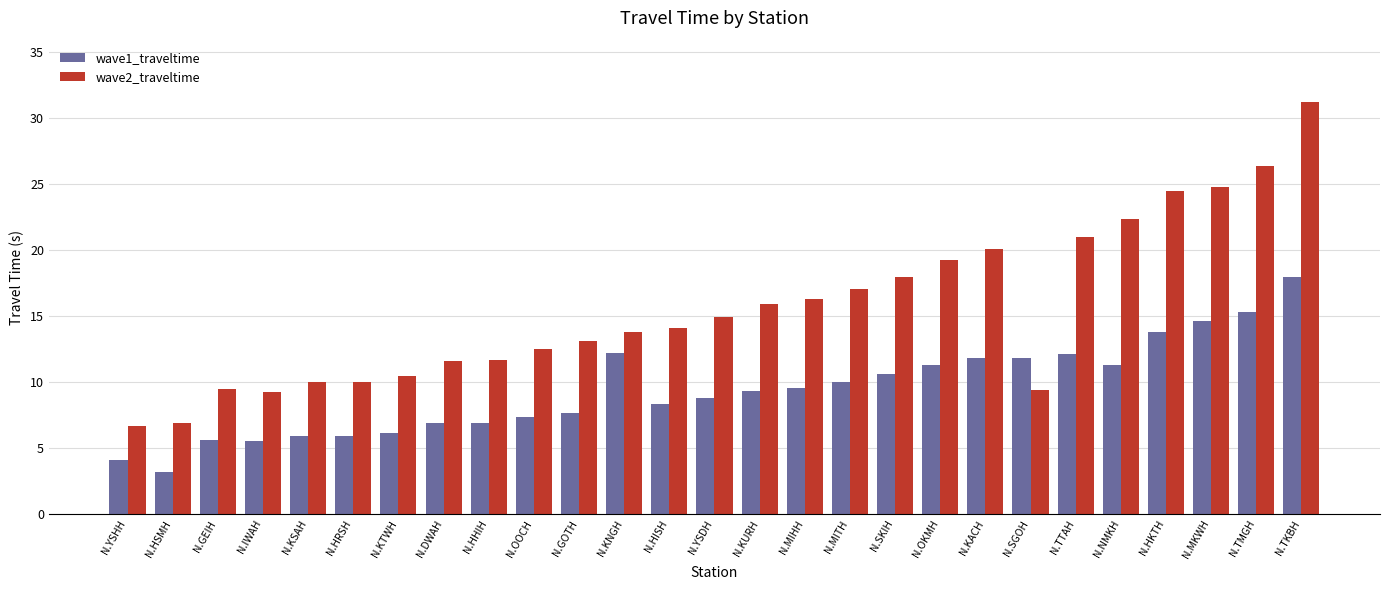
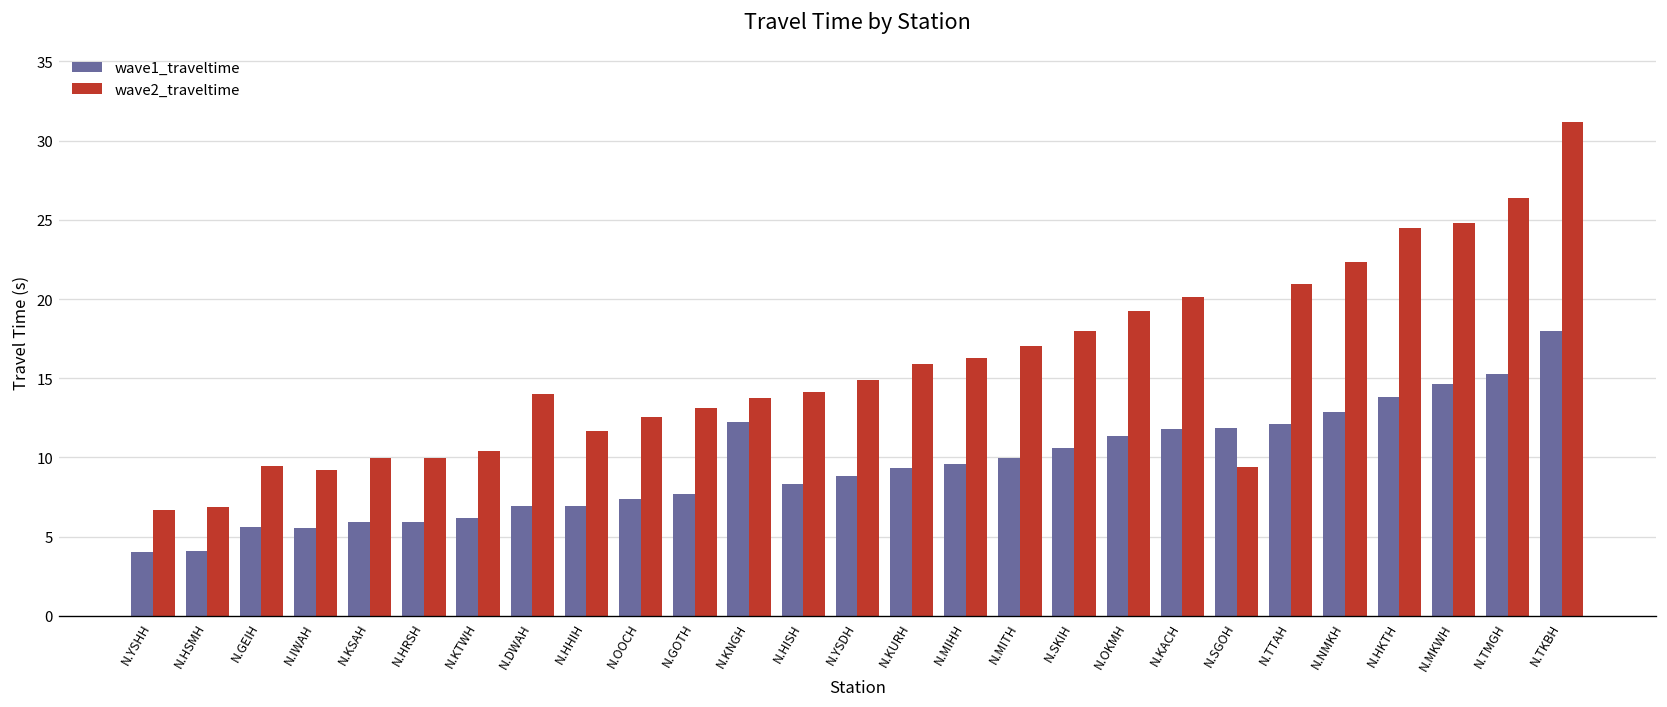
  {
    "wave1_traveltime": {
      "N.YSHH": 4.1,
-     "N.HSMH": 3.2,
+     "N.HSMH": 4.1,
      "N.GEIH": 5.6,
      "N.IWAH": 5.5,
      "N.KSAH": 5.9,
      "N.HRSH": 5.9,
      "N.KTWH": 6.2,
      "N.DWAH": 6.9,
      "N.HHIH": 6.9,
      "N.OOCH": 7.4,
      "N.GOTH": 7.7,
      "N.KNGH": 12.2,
      "N.HISH": 8.4,
      "N.YSDH": 8.8,
      "N.KURH": 9.3,
      "N.MIHH": 9.6,
      "N.MITH": 10.0,
      "N.SKIH": 10.6,
      "N.OKMH": 11.3,
      "N.KACH": 11.8,
      "N.SGOH": 11.8,
      "N.TTAH": 12.1,
-     "N.NMKH": 11.3,
+     "N.NMKH": 12.9,
      "N.HKTH": 13.8,
      "N.MKWH": 14.6,
      "N.TMGH": 15.3,
      "N.TKBH": 18.0
    },
    "wave2_traveltime": {
      "N.YSHH": 6.7,
      "N.HSMH": 6.9,
      "N.GEIH": 9.4,
      "N.IWAH": 9.2,
      "N.KSAH": 10.0,
      "N.HRSH": 10.0,
      "N.KTWH": 10.4,
-     "N.DWAH": 11.6,
+     "N.DWAH": 14.0,
      "N.HHIH": 11.7,
      "N.OOCH": 12.5,
      "N.GOTH": 13.1,
      "N.KNGH": 13.8,
      "N.HISH": 14.1,
      "N.YSDH": 14.9,
      "N.KURH": 15.9,
      "N.MIHH": 16.3,
      "N.MITH": 17.0,
      "N.SKIH": 18.0,
      "N.OKMH": 19.2,
      "N.KACH": 20.1,
      "N.SGOH": 9.4,
      "N.TTAH": 21.0,
      "N.NMKH": 22.3,
      "N.HKTH": 24.5,
      "N.MKWH": 24.8,
      "N.TMGH": 26.4,
      "N.TKBH": 31.2
    }
  }
